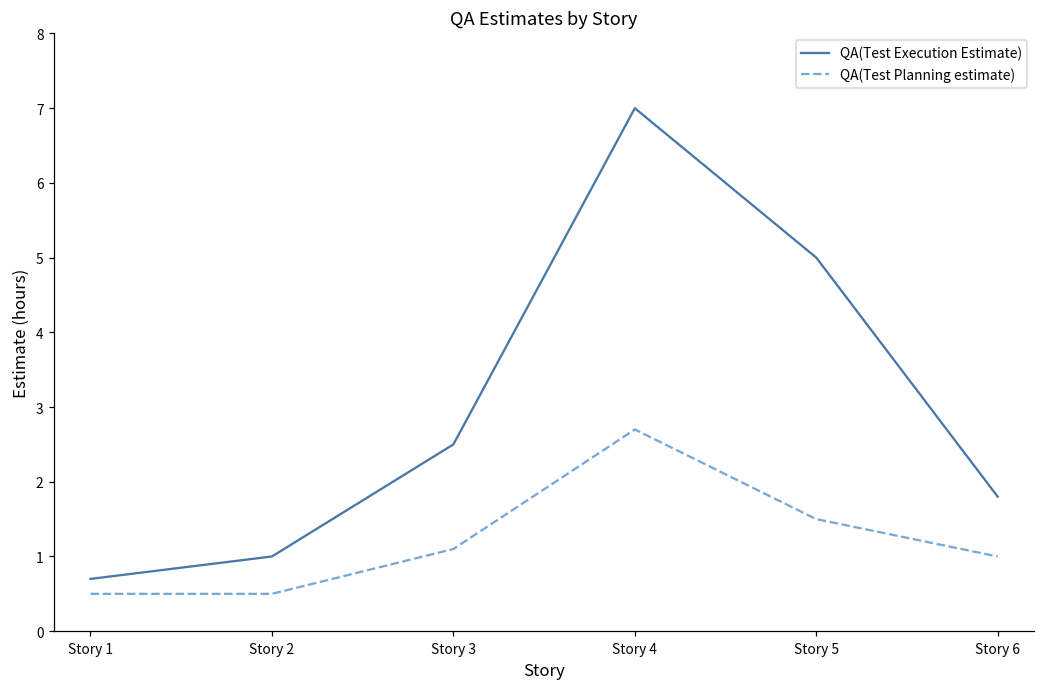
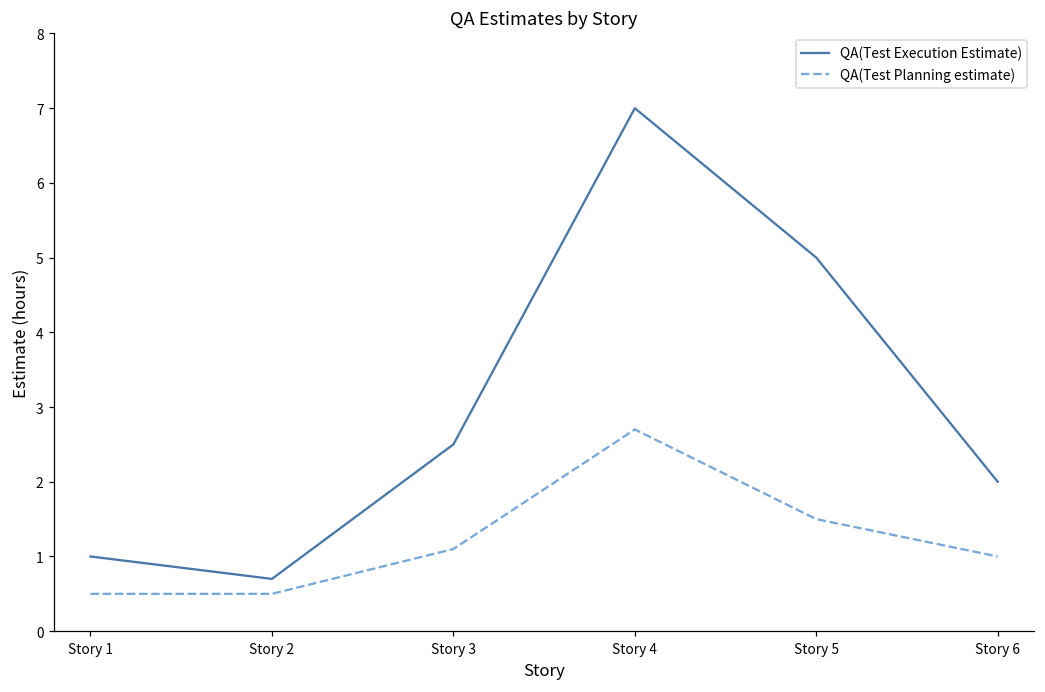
  {
    "QA(Test Execution Estimate)": {
-     "Story 1": 0.7,
-     "Story 2": 1.0,
+     "Story 1": 1.0,
+     "Story 2": 0.7,
      "Story 3": 2.5,
      "Story 4": 7.0,
      "Story 5": 5.0,
-     "Story 6": 1.8
+     "Story 6": 2.0
    },
    "QA(Test Planning estimate)": {
      "Story 1": 0.5,
      "Story 2": 0.5,
      "Story 3": 1.1,
      "Story 4": 2.7,
      "Story 5": 1.5,
      "Story 6": 1.0
    }
  }
